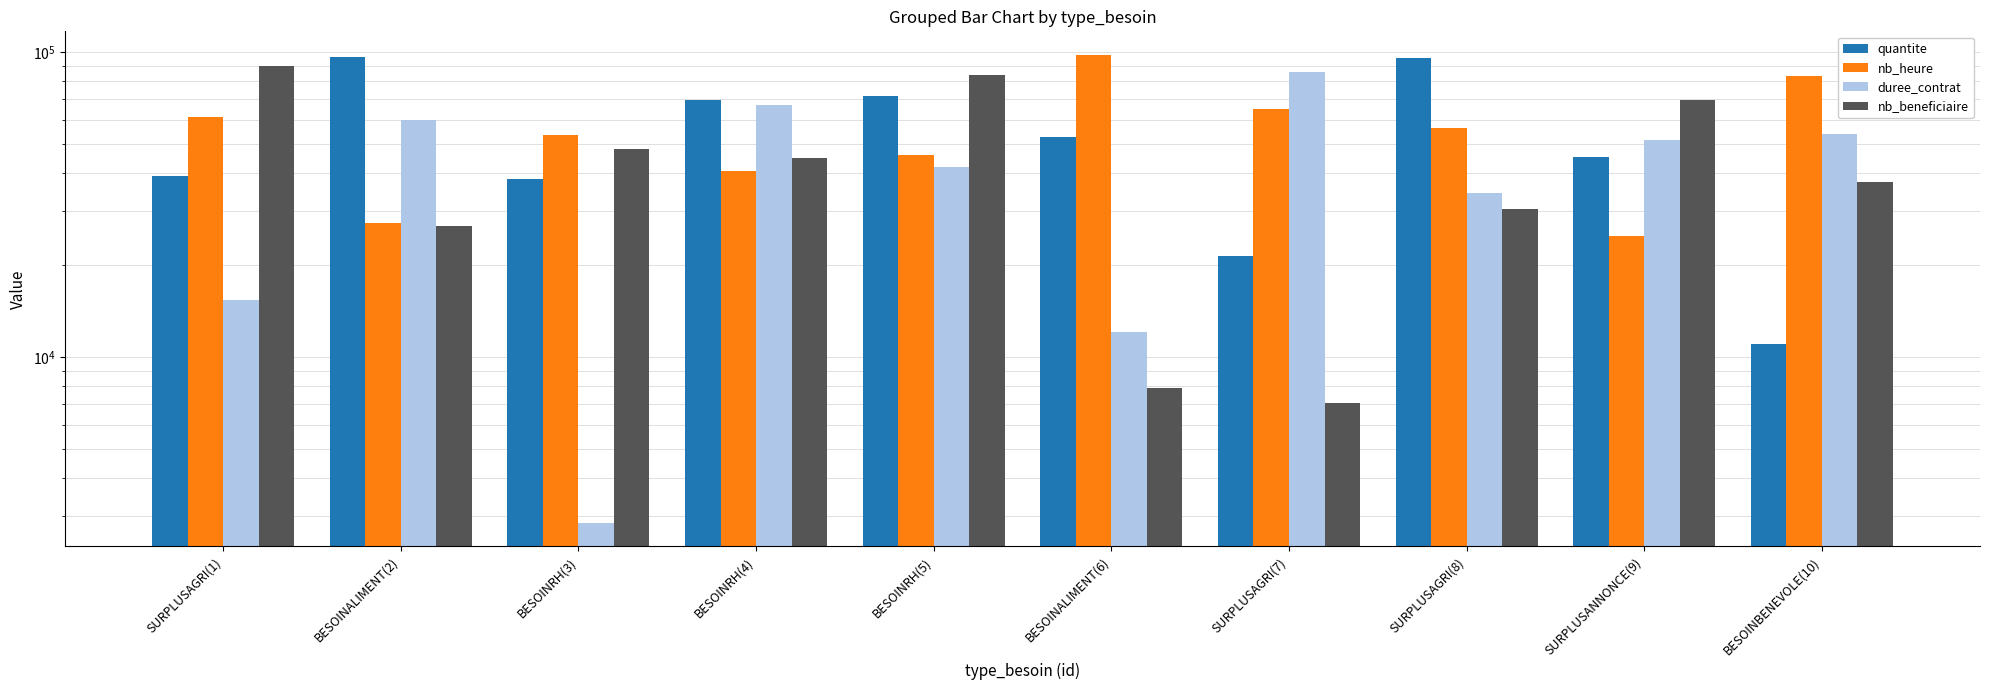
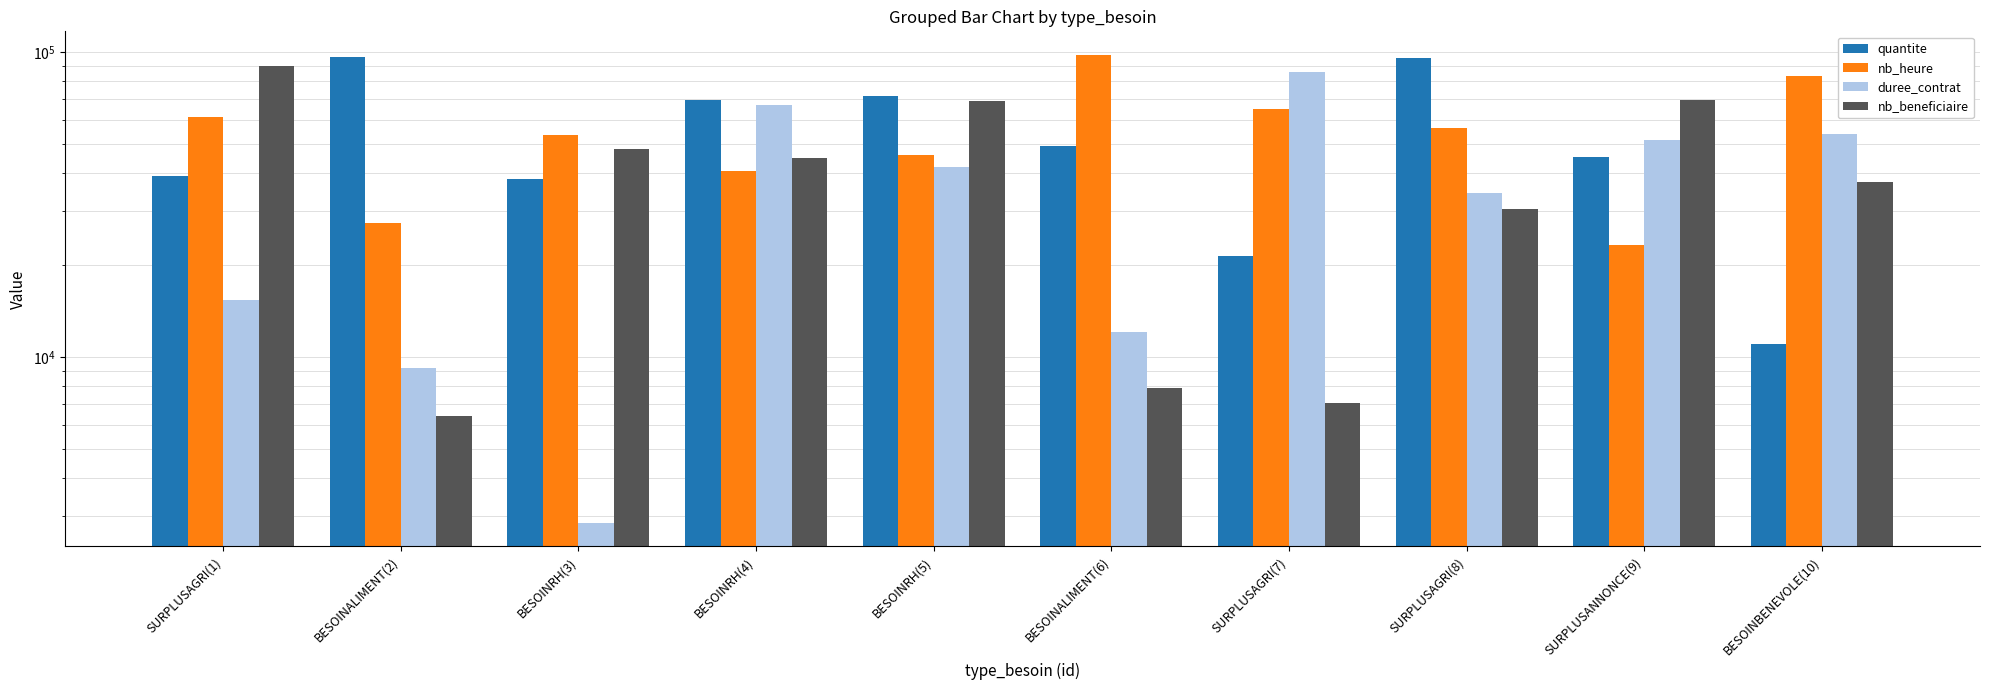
  {
    "quantite": {
      "SURPLUSAGRI(1)": 39000,
      "BESOINALIMENT(2)": 96000,
      "BESOINRH(3)": 38000,
      "BESOINRH(4)": 69000,
      "BESOINRH(5)": 72000,
-     "BESOINALIMENT(6)": 53000,
+     "BESOINALIMENT(6)": 49000,
      "SURPLUSAGRI(7)": 21000,
      "SURPLUSAGRI(8)": 96000,
      "SURPLUSANNONCE(9)": 45000,
      "BESOINBENEVOLE(10)": 11000
    },
    "nb_heure": {
      "SURPLUSAGRI(1)": 61000,
      "BESOINALIMENT(2)": 28000,
      "BESOINRH(3)": 54000,
      "BESOINRH(4)": 41000,
      "BESOINRH(5)": 46000,
      "BESOINALIMENT(6)": 98000,
      "SURPLUSAGRI(7)": 65000,
      "SURPLUSAGRI(8)": 56000,
-     "SURPLUSANNONCE(9)": 25000,
+     "SURPLUSANNONCE(9)": 23000,
      "BESOINBENEVOLE(10)": 83000
    },
    "duree_contrat": {
      "SURPLUSAGRI(1)": 15000,
-     "BESOINALIMENT(2)": 60000,
+     "BESOINALIMENT(2)": 9200,
      "BESOINRH(3)": 2900,
      "BESOINRH(4)": 67000,
      "BESOINRH(5)": 42000,
      "BESOINALIMENT(6)": 12100,
      "SURPLUSAGRI(7)": 86000,
      "SURPLUSAGRI(8)": 34000,
      "SURPLUSANNONCE(9)": 51000,
      "BESOINBENEVOLE(10)": 54000
    },
    "nb_beneficiaire": {
      "SURPLUSAGRI(1)": 90000,
-     "BESOINALIMENT(2)": 27000,
+     "BESOINALIMENT(2)": 6400,
      "BESOINRH(3)": 48000,
      "BESOINRH(4)": 45000,
-     "BESOINRH(5)": 84000,
+     "BESOINRH(5)": 69000,
      "BESOINALIMENT(6)": 7900,
      "SURPLUSAGRI(7)": 7100,
      "SURPLUSAGRI(8)": 31000,
      "SURPLUSANNONCE(9)": 70000,
      "BESOINBENEVOLE(10)": 37000
    }
  }
